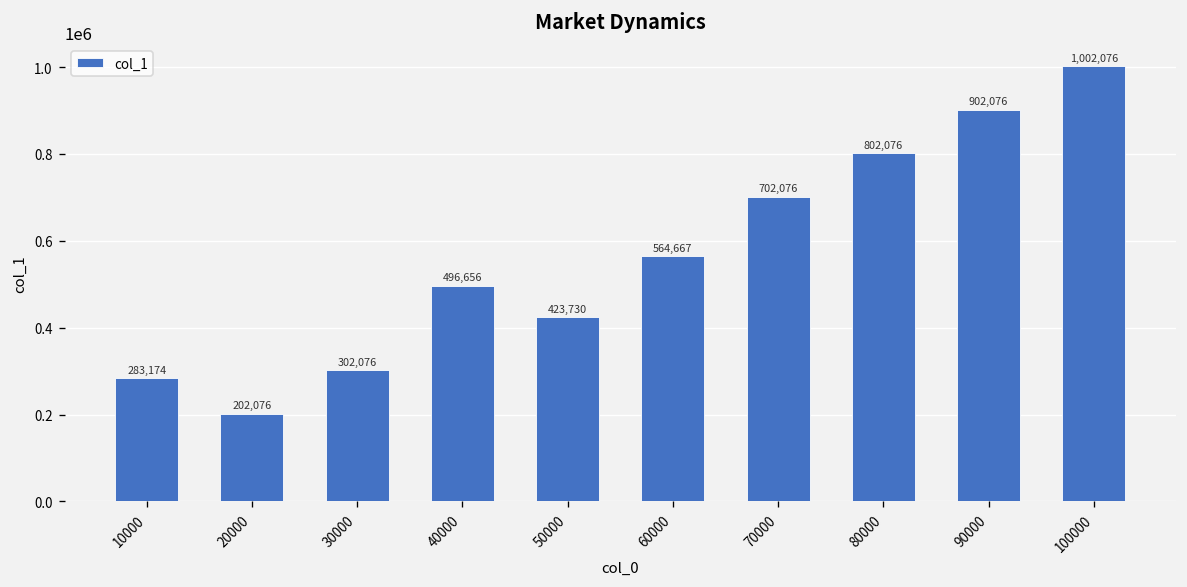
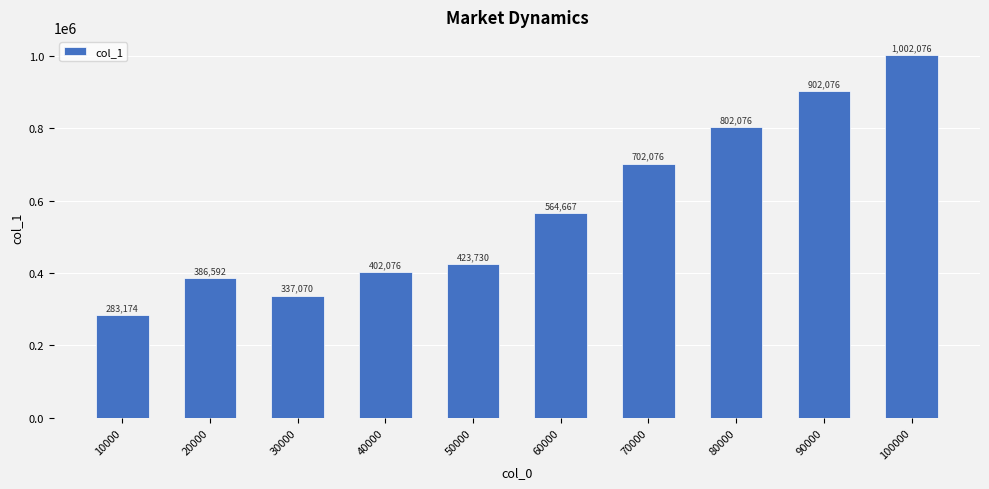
  {
    "10000": "283,174",
-   "20000": "202,076",
-   "30000": "302,076",
-   "40000": "496,656",
+   "20000": "386,592",
+   "30000": "337,070",
+   "40000": "402,076",
    "50000": "423,730",
    "60000": "564,667",
    "70000": "702,076",
    "80000": "802,076",
    "90000": "902,076",
    "100000": "1,002,076"
  }
